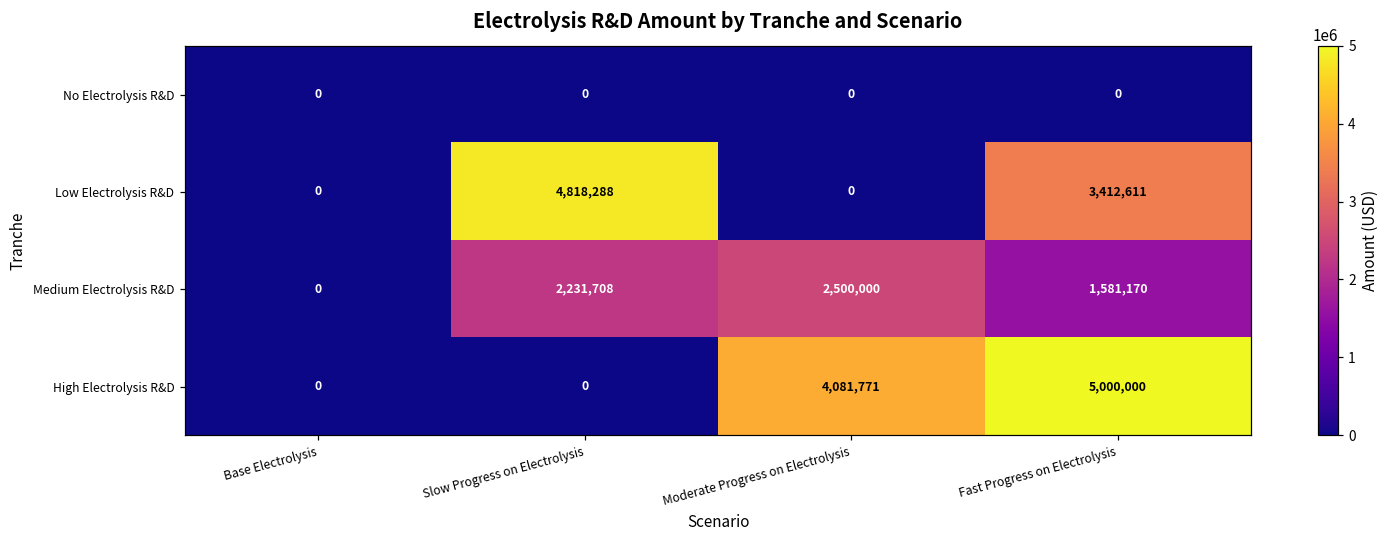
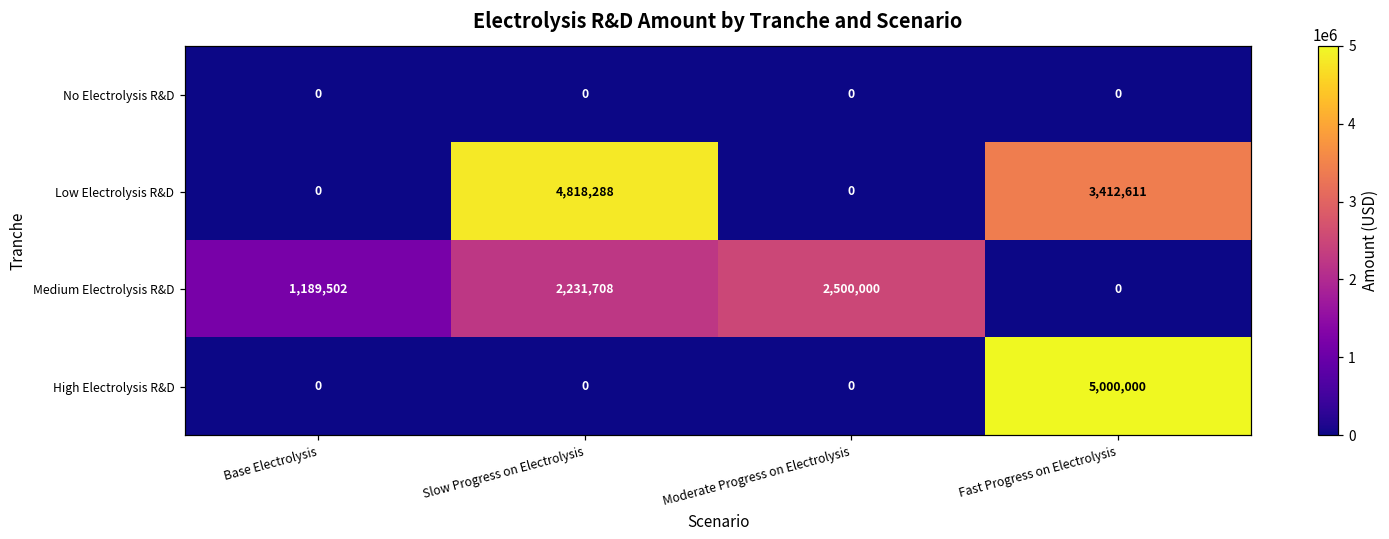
  {
    "No Electrolysis R&D": {
      "Base Electrolysis": "0",
      "Slow Progress on Electrolysis": "0",
      "Moderate Progress on Electrolysis": "0",
      "Fast Progress on Electrolysis": "0"
    },
    "Low Electrolysis R&D": {
      "Base Electrolysis": "0",
      "Slow Progress on Electrolysis": "4,818,288",
      "Moderate Progress on Electrolysis": "0",
      "Fast Progress on Electrolysis": "3,412,611"
    },
    "Medium Electrolysis R&D": {
-     "Base Electrolysis": "0",
+     "Base Electrolysis": "1,189,502",
      "Slow Progress on Electrolysis": "2,231,708",
      "Moderate Progress on Electrolysis": "2,500,000",
-     "Fast Progress on Electrolysis": "1,581,170"
+     "Fast Progress on Electrolysis": "0"
    },
    "High Electrolysis R&D": {
      "Base Electrolysis": "0",
      "Slow Progress on Electrolysis": "0",
-     "Moderate Progress on Electrolysis": "4,081,771",
+     "Moderate Progress on Electrolysis": "0",
      "Fast Progress on Electrolysis": "5,000,000"
    }
  }
